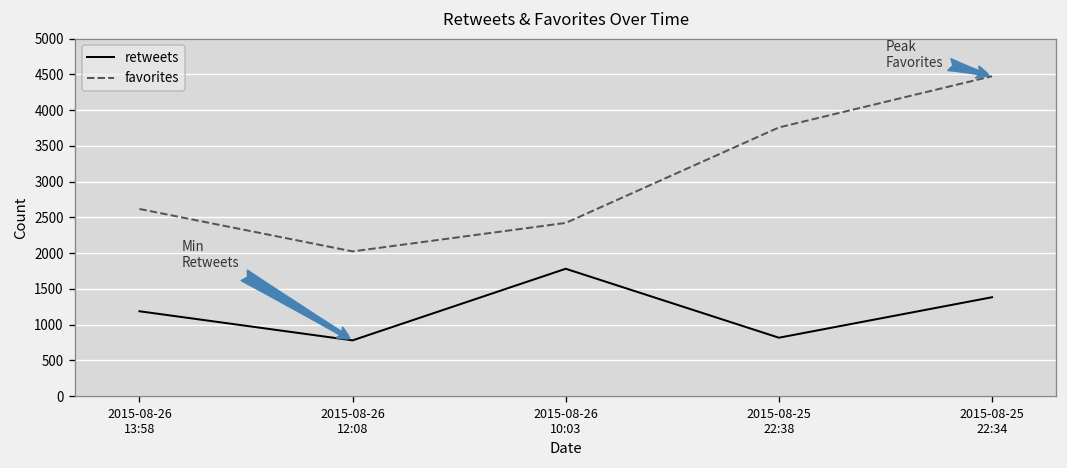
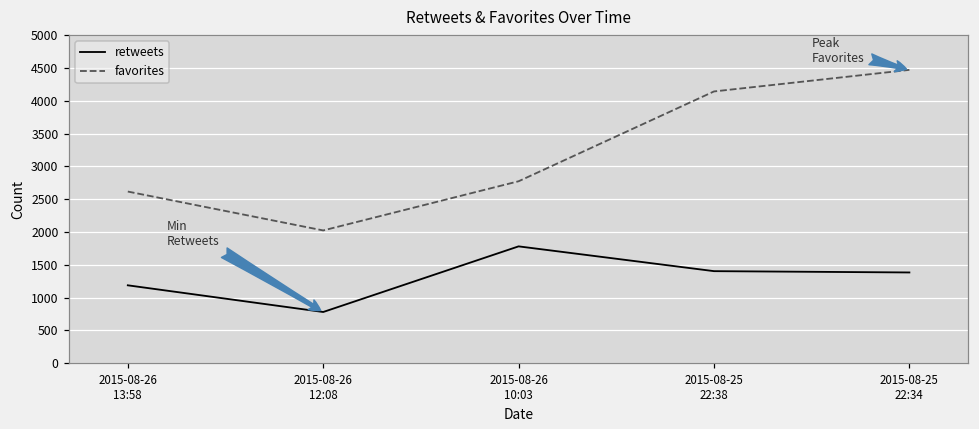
  {
    "retweets": {
      "2015-08-26 13:58": 1200,
      "2015-08-26 12:08": 800,
      "2015-08-26 10:03": 1800,
-     "2015-08-25 22:38": 800,
+     "2015-08-25 22:38": 1400,
      "2015-08-25 22:34": 1400
    },
    "favorites": {
      "2015-08-26 13:58": 2600,
      "2015-08-26 12:08": 2000,
-     "2015-08-26 10:03": 2400,
-     "2015-08-25 22:38": 3800,
+     "2015-08-26 10:03": 2800,
+     "2015-08-25 22:38": 4100,
      "2015-08-25 22:34": 4500
    }
  }
